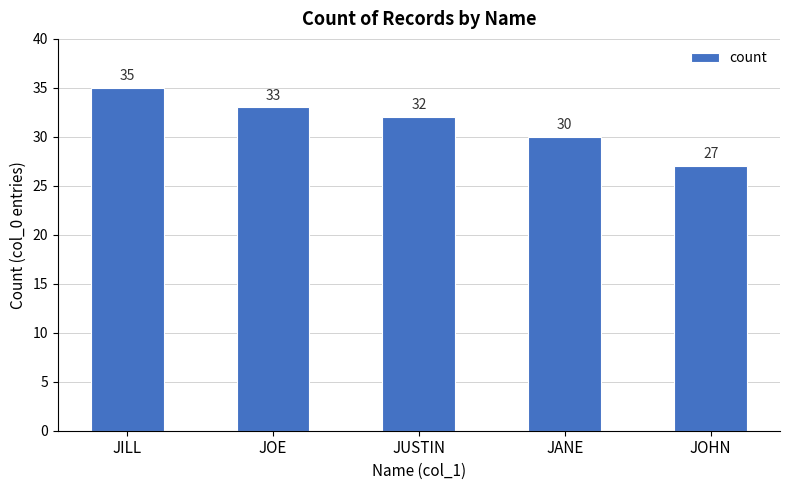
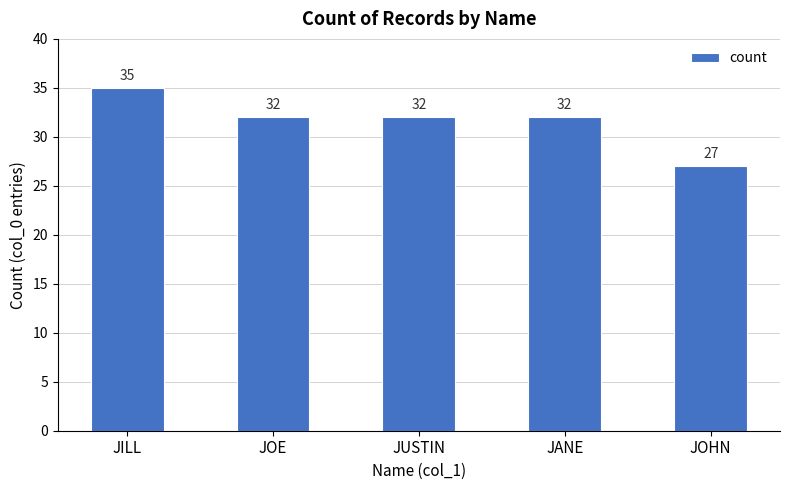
  {
    "JILL": 35,
-   "JOE": 33,
+   "JOE": 32,
    "JUSTIN": 32,
-   "JANE": 30,
+   "JANE": 32,
    "JOHN": 27
  }
